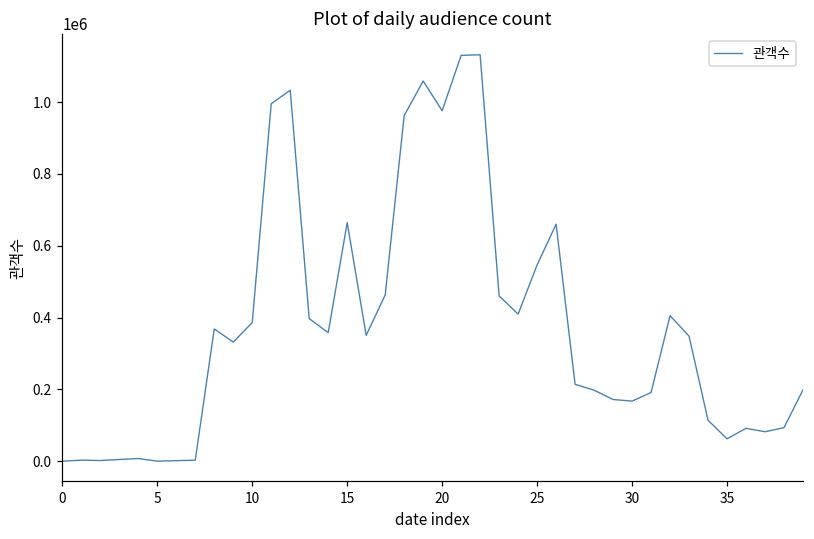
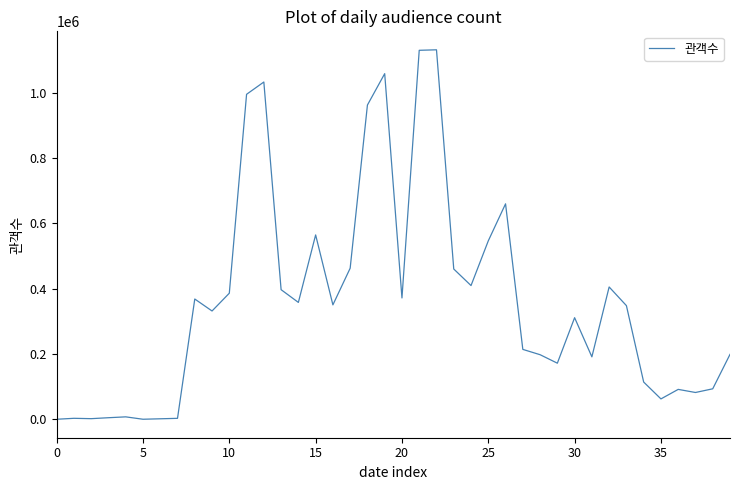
  {
    "0": 0,
    "5": 0,
    "10": 390000,
-   "15": 660000,
-   "20": 980000,
+   "15": 560000,
+   "20": 370000,
    "25": 550000,
-   "30": 170000,
+   "30": 310000,
    "35": 60000
  }
